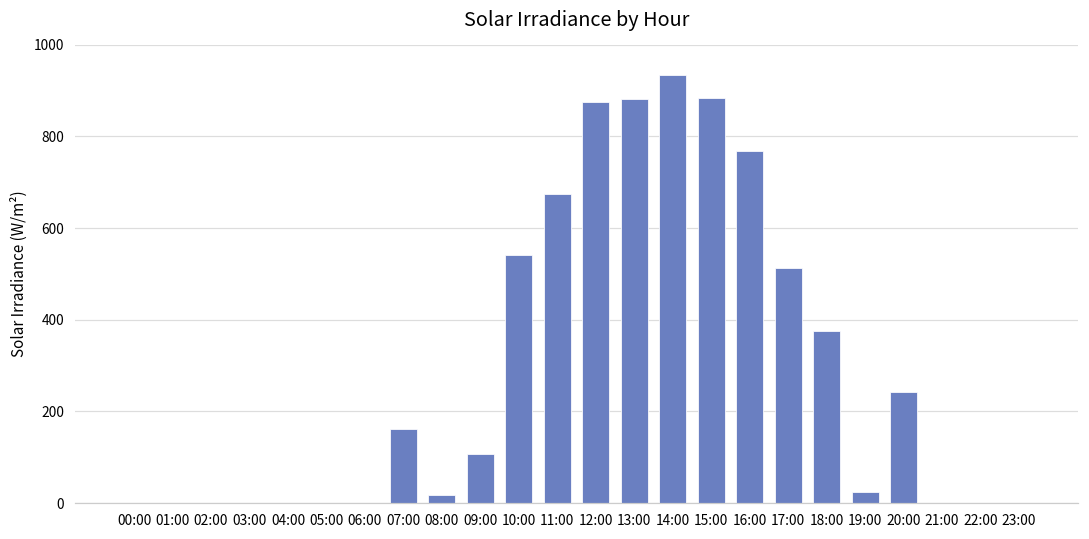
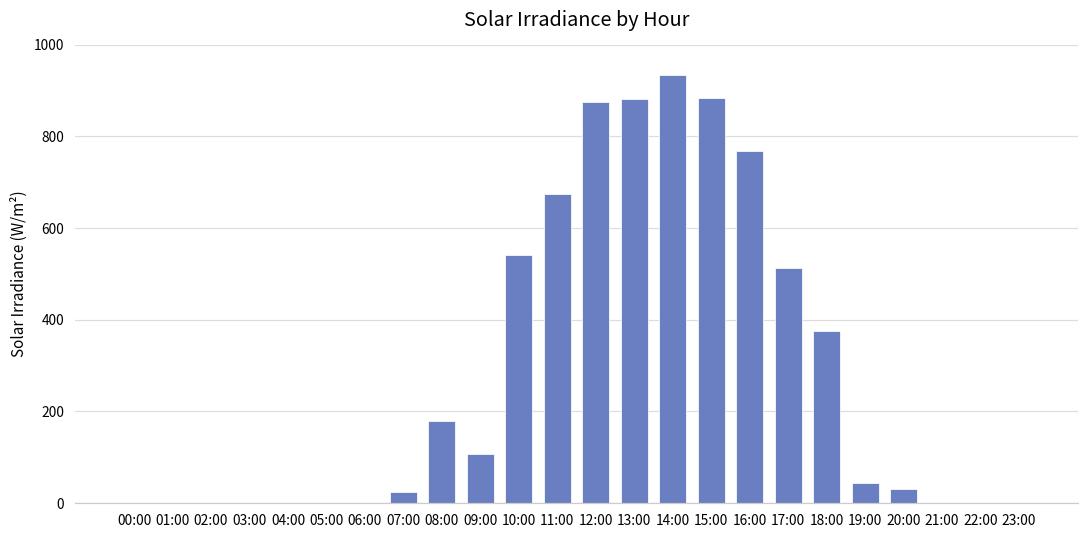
  {
    "00:00": 0,
    "01:00": 0,
    "02:00": 0,
    "03:00": 0,
    "04:00": 0,
    "05:00": 0,
    "06:00": 0,
-   "07:00": 160,
-   "08:00": 20,
+   "07:00": 20,
+   "08:00": 180,
    "09:00": 110,
    "10:00": 540,
    "11:00": 670,
    "12:00": 870,
    "13:00": 880,
    "14:00": 940,
    "15:00": 880,
    "16:00": 770,
    "17:00": 510,
    "18:00": 380,
-   "19:00": 20,
-   "20:00": 240,
+   "19:00": 40,
+   "20:00": 30,
    "21:00": 0,
    "22:00": 0,
    "23:00": 0
  }
